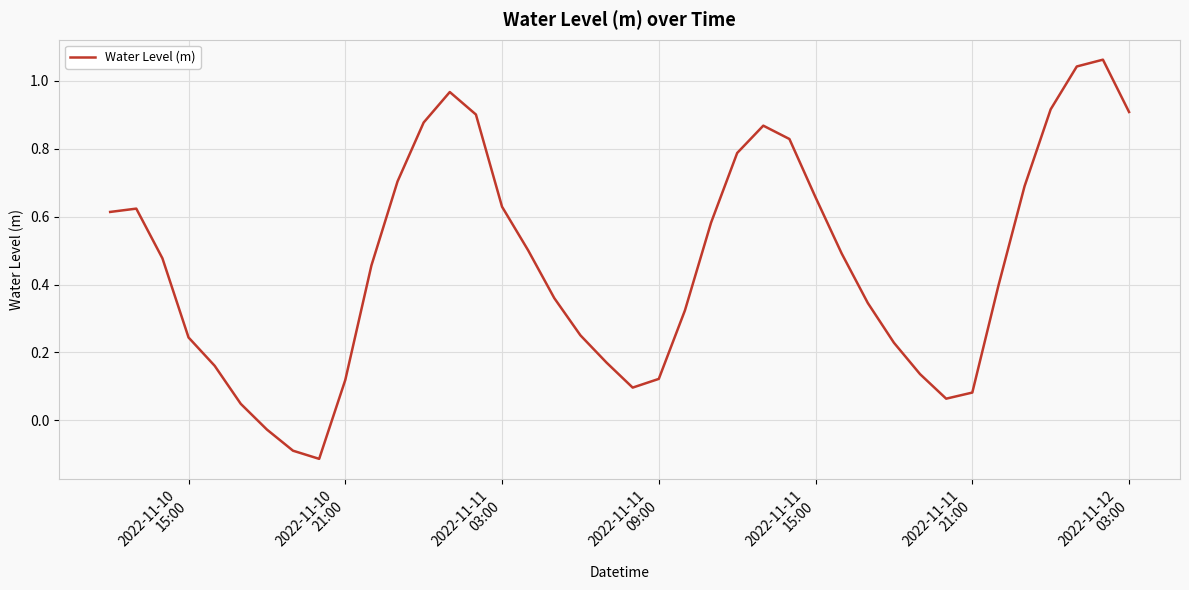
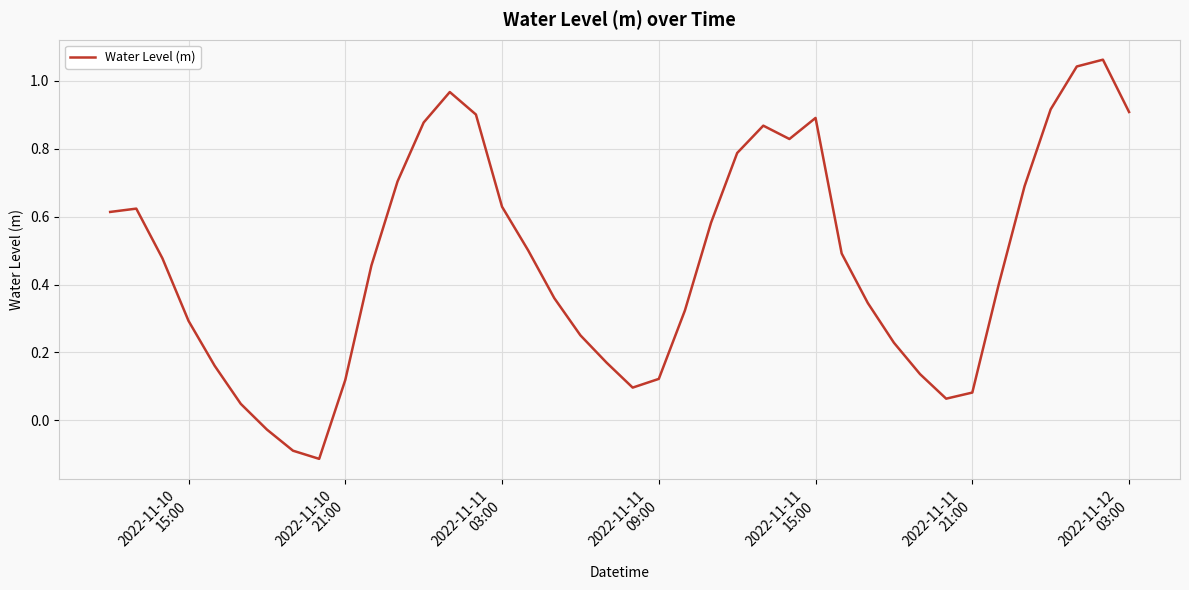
  {
-   "2022-11-10 15:00": 0.24,
+   "2022-11-10 15:00": 0.29,
    "2022-11-10 21:00": 0.12,
    "2022-11-11 03:00": 0.63,
    "2022-11-11 09:00": 0.12,
-   "2022-11-11 15:00": 0.66,
+   "2022-11-11 15:00": 0.89,
    "2022-11-11 21:00": 0.08,
    "2022-11-12 03:00": 0.91
  }
